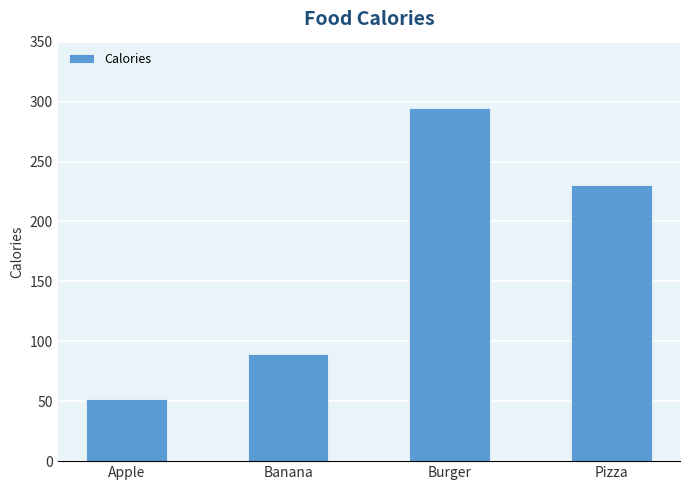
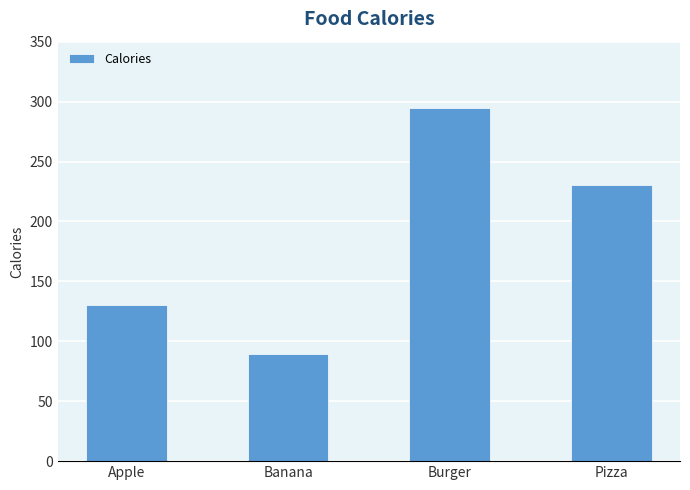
  {
-   "Apple": 52,
+   "Apple": 130,
    "Banana": 89,
    "Burger": 295,
    "Pizza": 230
  }
